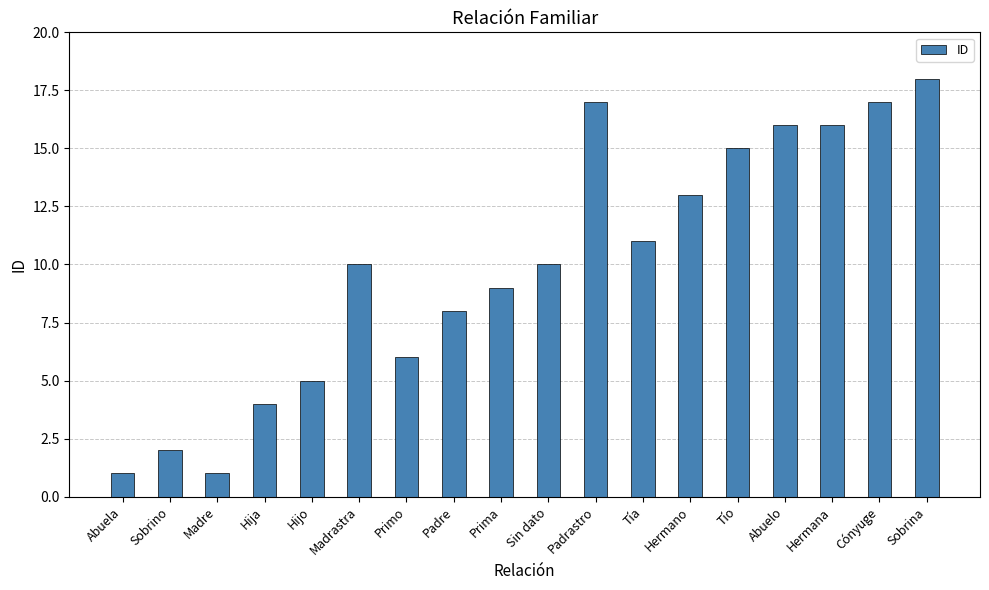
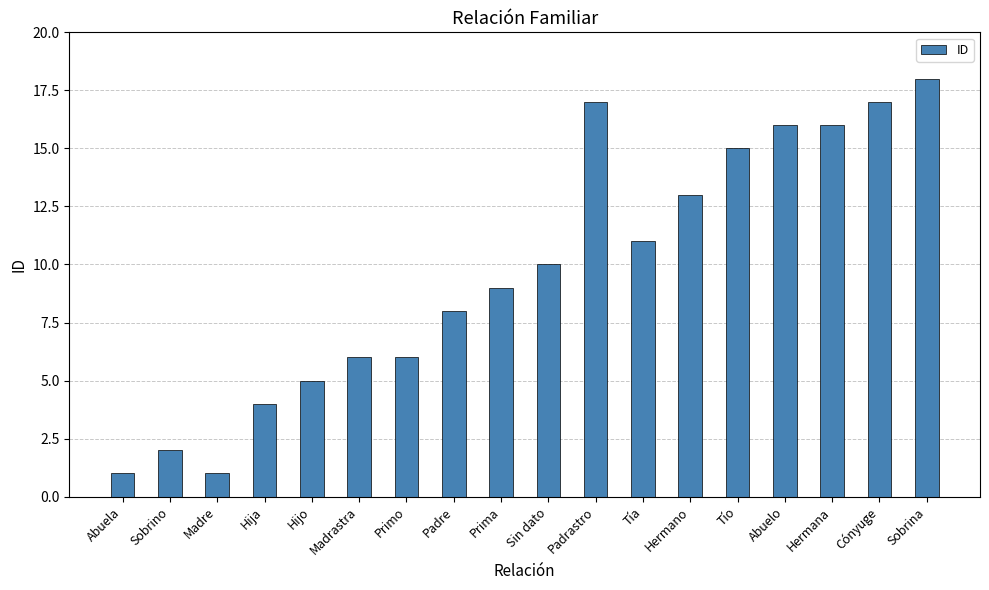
  {
    "Abuela": 1,
    "Sobrino": 2,
    "Madre": 1,
    "Hija": 4,
    "Hijo": 5,
-   "Madrastra": 10,
+   "Madrastra": 6,
    "Primo": 6,
    "Padre": 8,
    "Prima": 9,
    "Sin dato": 10,
    "Padrastro": 17,
    "Tía": 11,
    "Hermano": 13,
    "Tío": 15,
    "Abuelo": 16,
    "Hermana": 16,
    "Cónyuge": 17,
    "Sobrina": 18
  }
